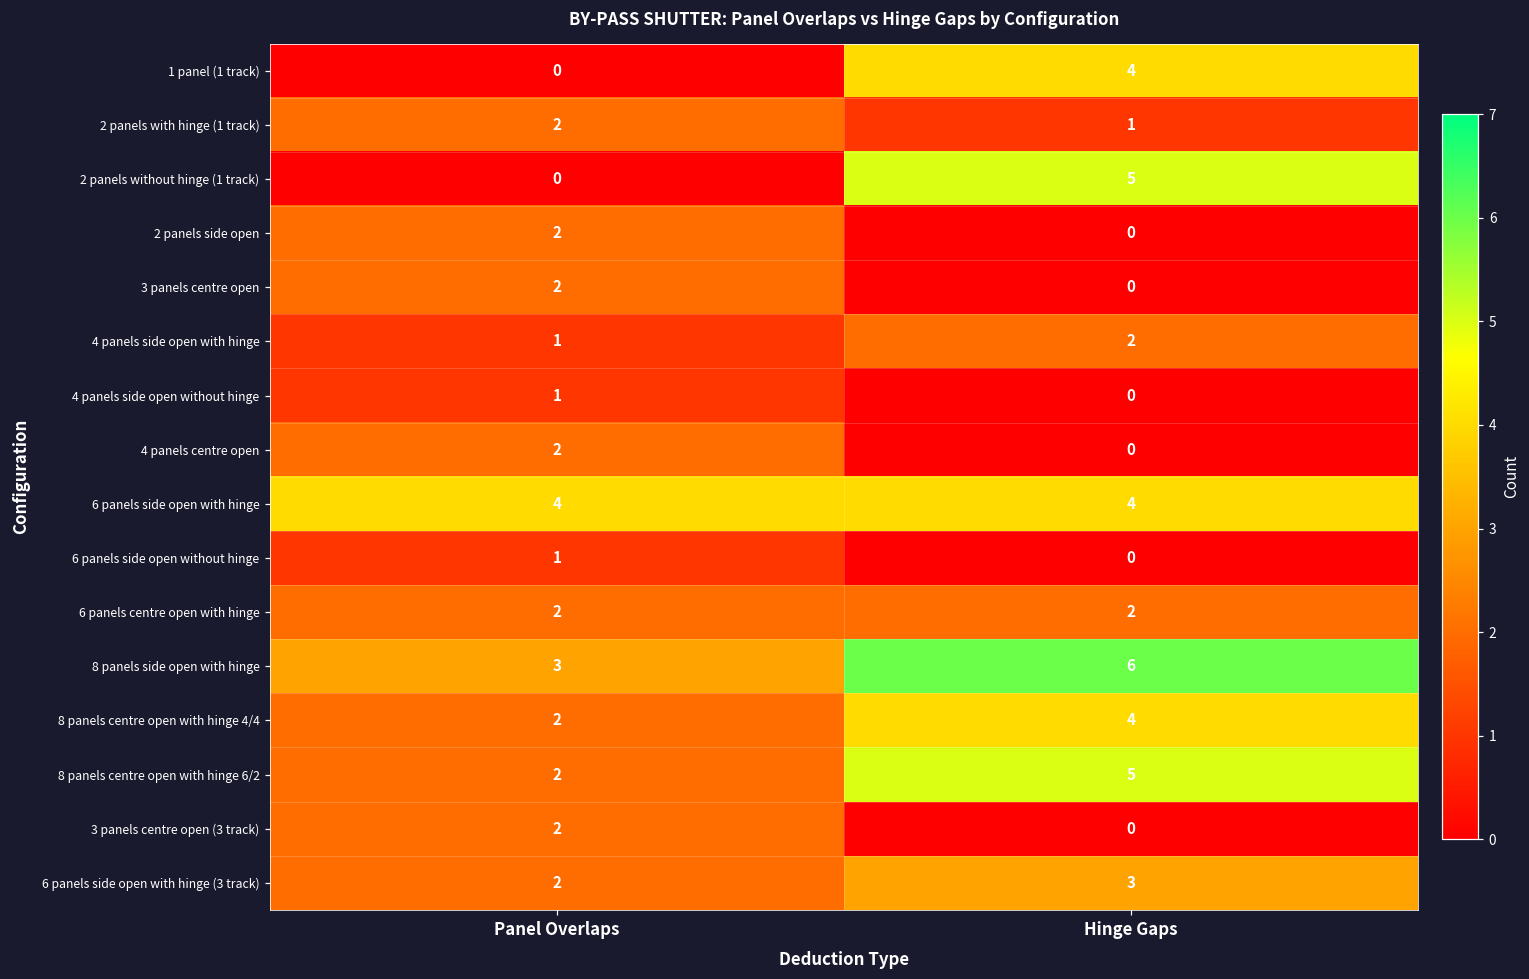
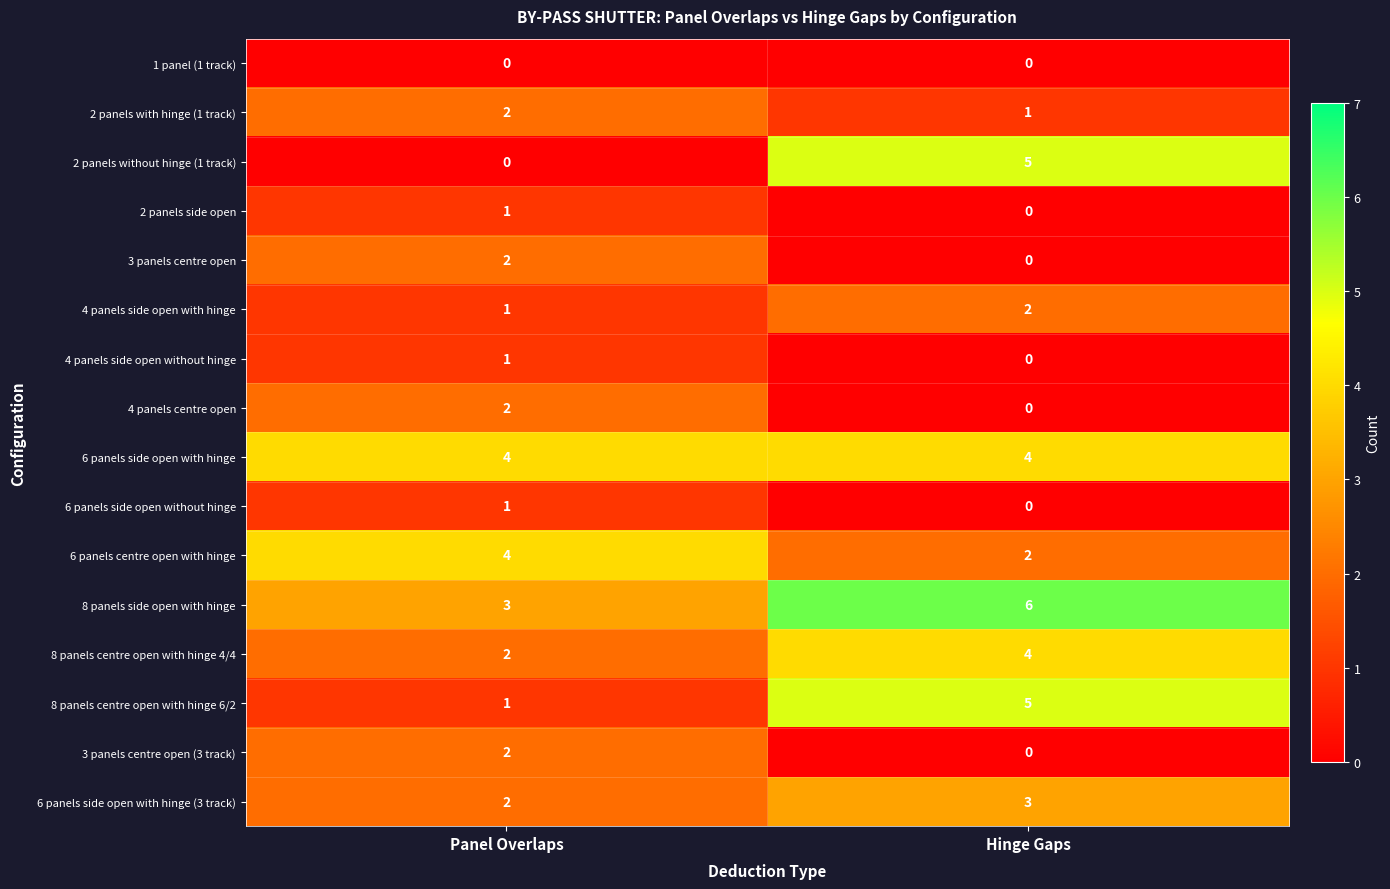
  {
    "1 panel (1 track)": {
      "Panel Overlaps": 0,
-     "Hinge Gaps": 4
+     "Hinge Gaps": 0
    },
    "2 panels with hinge (1 track)": {
      "Panel Overlaps": 2,
      "Hinge Gaps": 1
    },
    "2 panels without hinge (1 track)": {
      "Panel Overlaps": 0,
      "Hinge Gaps": 5
    },
    "2 panels side open": {
-     "Panel Overlaps": 2,
+     "Panel Overlaps": 1,
      "Hinge Gaps": 0
    },
    "3 panels centre open": {
      "Panel Overlaps": 2,
      "Hinge Gaps": 0
    },
    "4 panels side open with hinge": {
      "Panel Overlaps": 1,
      "Hinge Gaps": 2
    },
    "4 panels side open without hinge": {
      "Panel Overlaps": 1,
      "Hinge Gaps": 0
    },
    "4 panels centre open": {
      "Panel Overlaps": 2,
      "Hinge Gaps": 0
    },
    "6 panels side open with hinge": {
      "Panel Overlaps": 4,
      "Hinge Gaps": 4
    },
    "6 panels side open without hinge": {
      "Panel Overlaps": 1,
      "Hinge Gaps": 0
    },
    "6 panels centre open with hinge": {
-     "Panel Overlaps": 2,
+     "Panel Overlaps": 4,
      "Hinge Gaps": 2
    },
    "8 panels side open with hinge": {
      "Panel Overlaps": 3,
      "Hinge Gaps": 6
    },
    "8 panels centre open with hinge 4/4": {
      "Panel Overlaps": 2,
      "Hinge Gaps": 4
    },
    "8 panels centre open with hinge 6/2": {
-     "Panel Overlaps": 2,
+     "Panel Overlaps": 1,
      "Hinge Gaps": 5
    },
    "3 panels centre open (3 track)": {
      "Panel Overlaps": 2,
      "Hinge Gaps": 0
    },
    "6 panels side open with hinge (3 track)": {
      "Panel Overlaps": 2,
      "Hinge Gaps": 3
    }
  }
